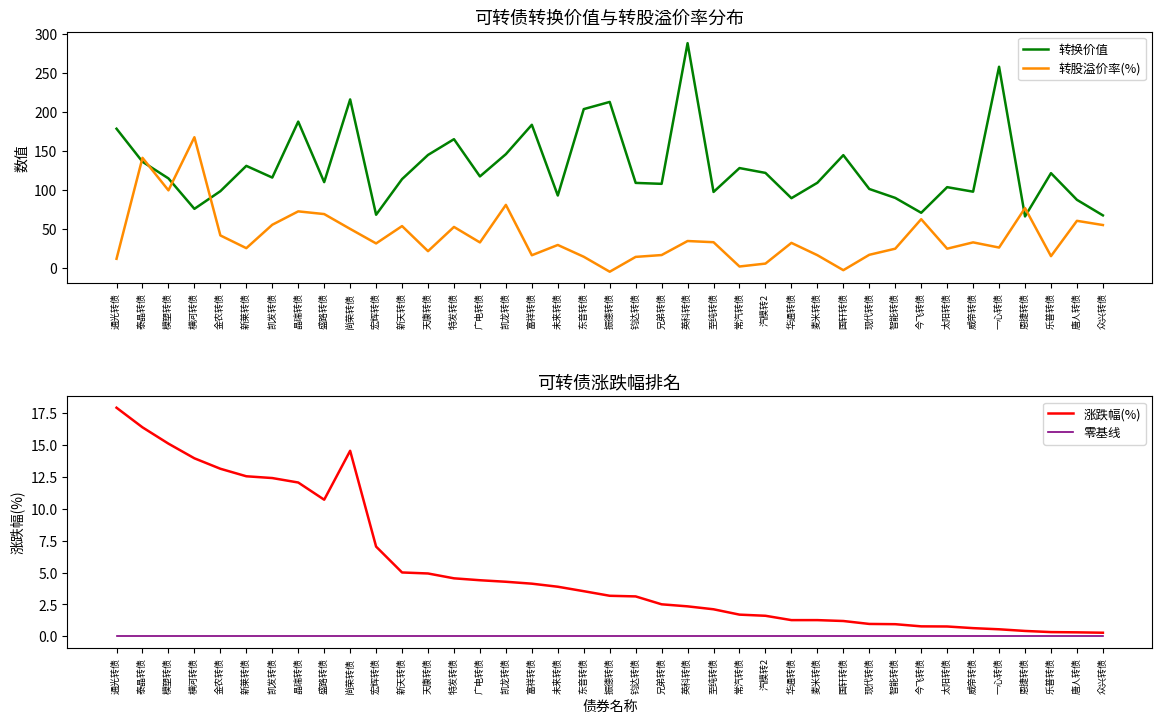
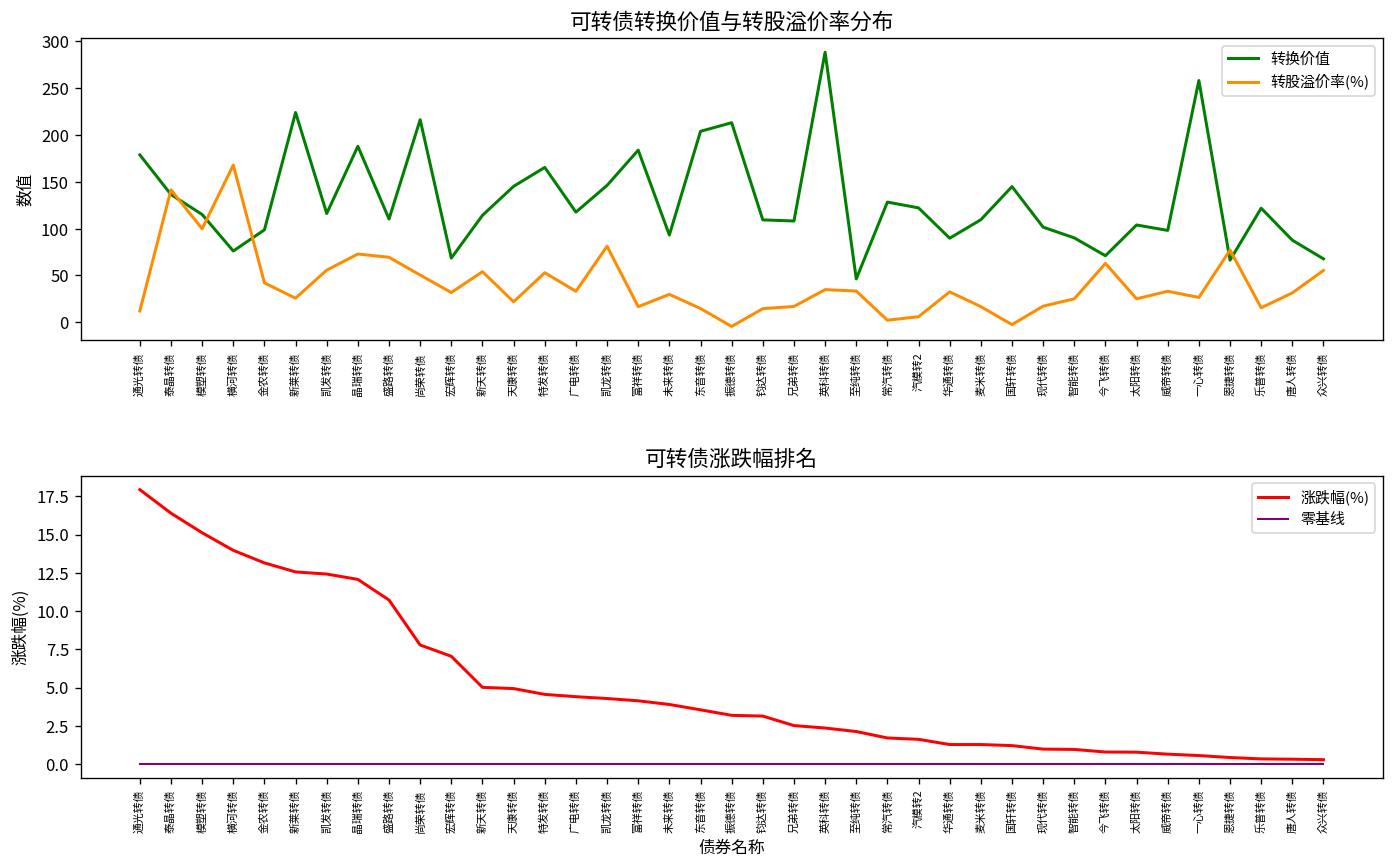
  {
    "可转债转换价值与转股溢价率分布": {
      "转换价值": {
        "通光转债": 180,
        "泰晶转债": 140,
        "模塑转债": 120,
        "横河转债": 80,
        "金农转债": 100,
-       "新莱转债": 130,
+       "新莱转债": 220,
        "凯发转债": 120,
        "晶瑞转债": 190,
        "盛路转债": 110,
        "尚荣转债": 220,
        "宏辉转债": 70,
        "新天转债": 110,
        "天康转债": 150,
        "特发转债": 170,
        "广电转债": 120,
        "凯龙转债": 150,
        "富祥转债": 180,
        "未来转债": 90,
        "东音转债": 200,
        "振德转债": 210,
        "钧达转债": 110,
        "兄弟转债": 110,
        "英科转债": 290,
-       "至纯转债": 100,
+       "至纯转债": 50,
        "常汽转债": 130,
        "汽模转2": 120,
        "华通转债": 90,
        "麦米转债": 110,
        "国轩转债": 140,
        "现代转债": 100,
        "智能转债": 90,
        "今飞转债": 70,
        "太阳转债": 100,
        "威帝转债": 100,
        "一心转债": 260,
        "恩捷转债": 70,
        "乐普转债": 120,
        "唐人转债": 90,
        "众兴转债": 70
      },
      "转股溢价率(%)": {
        "通光转债": 10,
        "泰晶转债": 140,
        "模塑转债": 100,
        "横河转债": 170,
        "金农转债": 40,
        "新莱转债": 30,
        "凯发转债": 60,
        "晶瑞转债": 70,
        "盛路转债": 70,
        "尚荣转债": 50,
        "宏辉转债": 30,
        "新天转债": 50,
        "天康转债": 20,
        "特发转债": 50,
        "广电转债": 30,
        "凯龙转债": 80,
        "富祥转债": 20,
        "未来转债": 30,
        "东音转债": 10,
        "振德转债": 0,
        "钧达转债": 10,
        "兄弟转债": 20,
        "英科转债": 30,
        "至纯转债": 30,
        "常汽转债": 0,
        "汽模转2": 10,
        "华通转债": 30,
        "麦米转债": 20,
        "国轩转债": 0,
        "现代转债": 20,
        "智能转债": 30,
        "今飞转债": 60,
        "太阳转债": 30,
        "威帝转债": 30,
        "一心转债": 30,
        "恩捷转债": 80,
        "乐普转债": 20,
-       "唐人转债": 60,
+       "唐人转债": 30,
        "众兴转债": 60
      }
    },
    "可转债涨跌幅排名": {
      "涨跌幅(%)": {
        "通光转债": 17.9,
        "泰晶转债": 16.4,
        "模塑转债": 15.1,
        "横河转债": 14.0,
        "金农转债": 13.2,
        "新莱转债": 12.6,
        "凯发转债": 12.4,
        "晶瑞转债": 12.1,
        "盛路转债": 10.7,
-       "尚荣转债": 14.6,
+       "尚荣转债": 7.8,
        "宏辉转债": 7.0,
        "新天转债": 5.0,
        "天康转债": 4.9,
        "特发转债": 4.6,
        "广电转债": 4.4,
        "凯龙转债": 4.3,
        "富祥转债": 4.1,
        "未来转债": 3.9,
        "东音转债": 3.5,
        "振德转债": 3.2,
        "钧达转债": 3.1,
        "兄弟转债": 2.5,
        "英科转债": 2.4,
        "至纯转债": 2.1,
        "常汽转债": 1.7,
        "汽模转2": 1.6,
        "华通转债": 1.3,
        "麦米转债": 1.3,
        "国轩转债": 1.2,
        "现代转债": 1.0,
        "智能转债": 1.0,
        "今飞转债": 0.8,
        "太阳转债": 0.8,
        "威帝转债": 0.6,
        "一心转债": 0.6,
        "恩捷转债": 0.4,
        "乐普转债": 0.3,
        "唐人转债": 0.3,
        "众兴转债": 0.3
      },
      "零基线": {
        "通光转债": 0.0,
        "泰晶转债": 0.0,
        "模塑转债": 0.0,
        "横河转债": 0.0,
        "金农转债": 0.0,
        "新莱转债": 0.0,
        "凯发转债": 0.0,
        "晶瑞转债": 0.0,
        "盛路转债": 0.0,
        "尚荣转债": 0.0,
        "宏辉转债": 0.0,
        "新天转债": 0.0,
        "天康转债": 0.0,
        "特发转债": 0.0,
        "广电转债": 0.0,
        "凯龙转债": 0.0,
        "富祥转债": 0.0,
        "未来转债": 0.0,
        "东音转债": 0.0,
        "振德转债": 0.0,
        "钧达转债": 0.0,
        "兄弟转债": 0.0,
        "英科转债": 0.0,
        "至纯转债": 0.0,
        "常汽转债": 0.0,
        "汽模转2": 0.0,
        "华通转债": 0.0,
        "麦米转债": 0.0,
        "国轩转债": 0.0,
        "现代转债": 0.0,
        "智能转债": 0.0,
        "今飞转债": 0.0,
        "太阳转债": 0.0,
        "威帝转债": 0.0,
        "一心转债": 0.0,
        "恩捷转债": 0.0,
        "乐普转债": 0.0,
        "唐人转债": 0.0,
        "众兴转债": 0.0
      }
    }
  }
